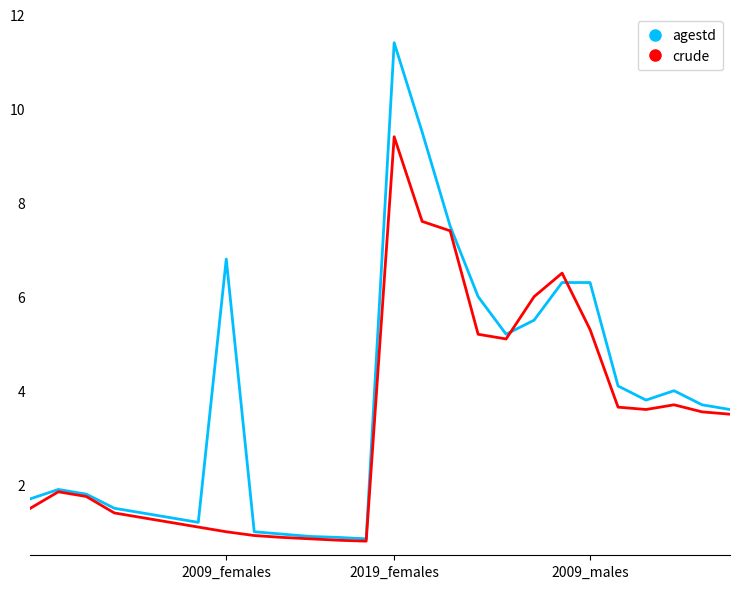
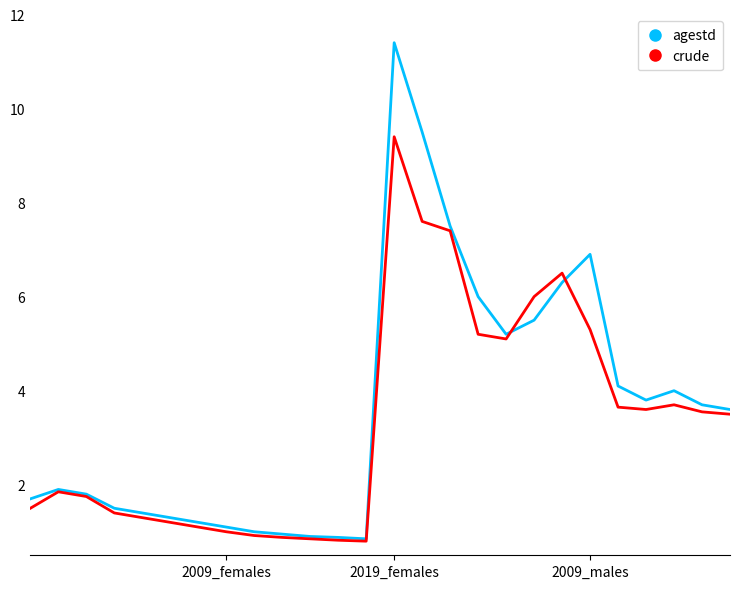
  {
    "agestd": {
-     "2009_females": 6.8,
+     "2009_females": 1.1,
      "2019_females": 11.4,
-     "2009_males": 6.3
+     "2009_males": 6.9
    },
    "crude": {
      "2009_females": 1.0,
      "2019_females": 9.4,
      "2009_males": 5.3
    }
  }
